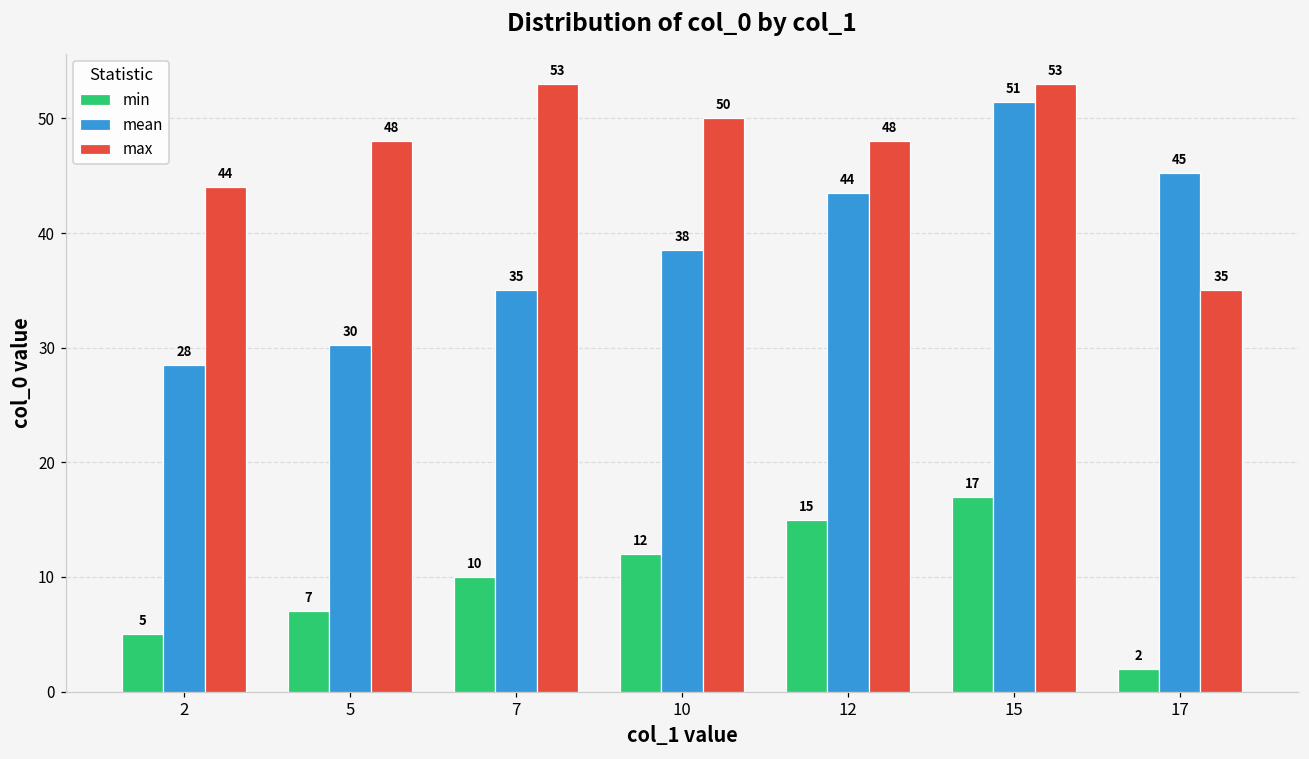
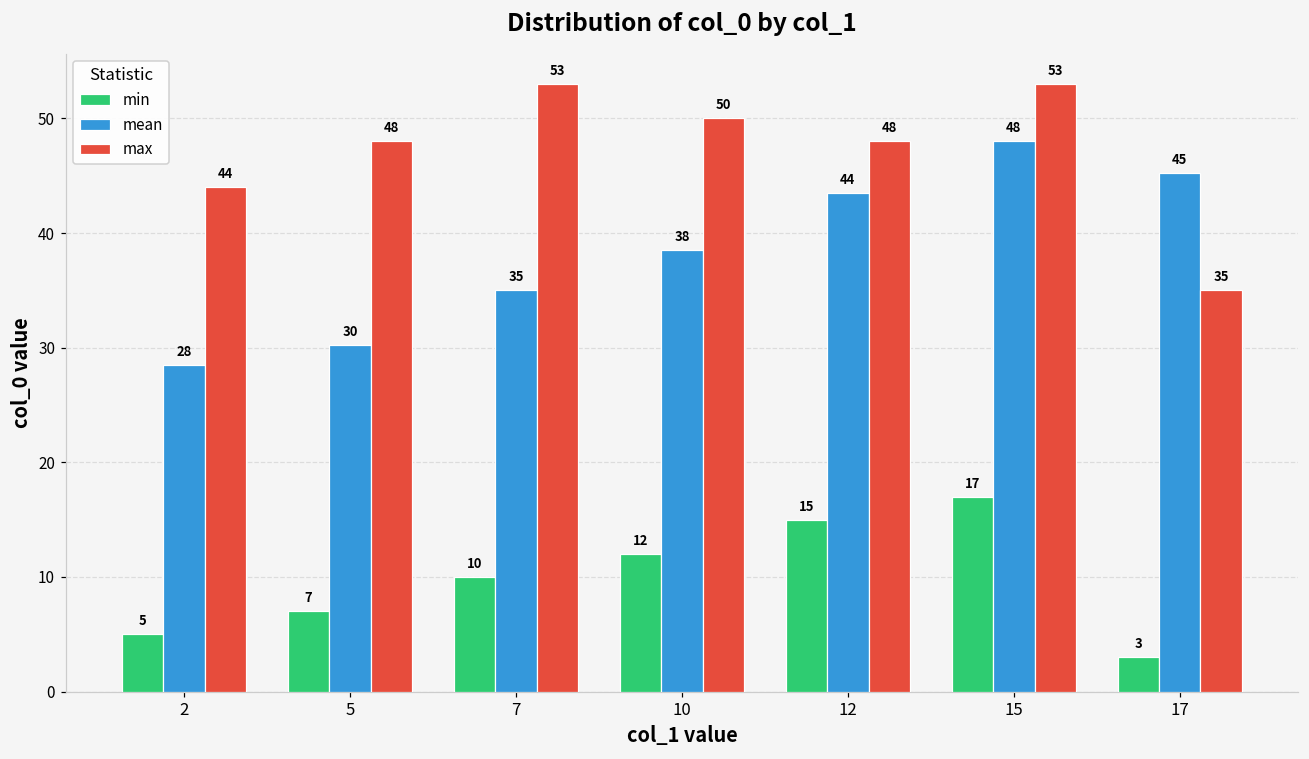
  {
    "min": {
      "2": 5,
      "5": 7,
      "7": 10,
      "10": 12,
      "12": 15,
      "15": 17,
-     "17": 2
+     "17": 3
    },
    "mean": {
      "2": 28,
      "5": 30,
      "7": 35,
      "10": 38,
      "12": 44,
-     "15": 51,
+     "15": 48,
      "17": 45
    },
    "max": {
      "2": 44,
      "5": 48,
      "7": 53,
      "10": 50,
      "12": 48,
      "15": 53,
      "17": 35
    }
  }
